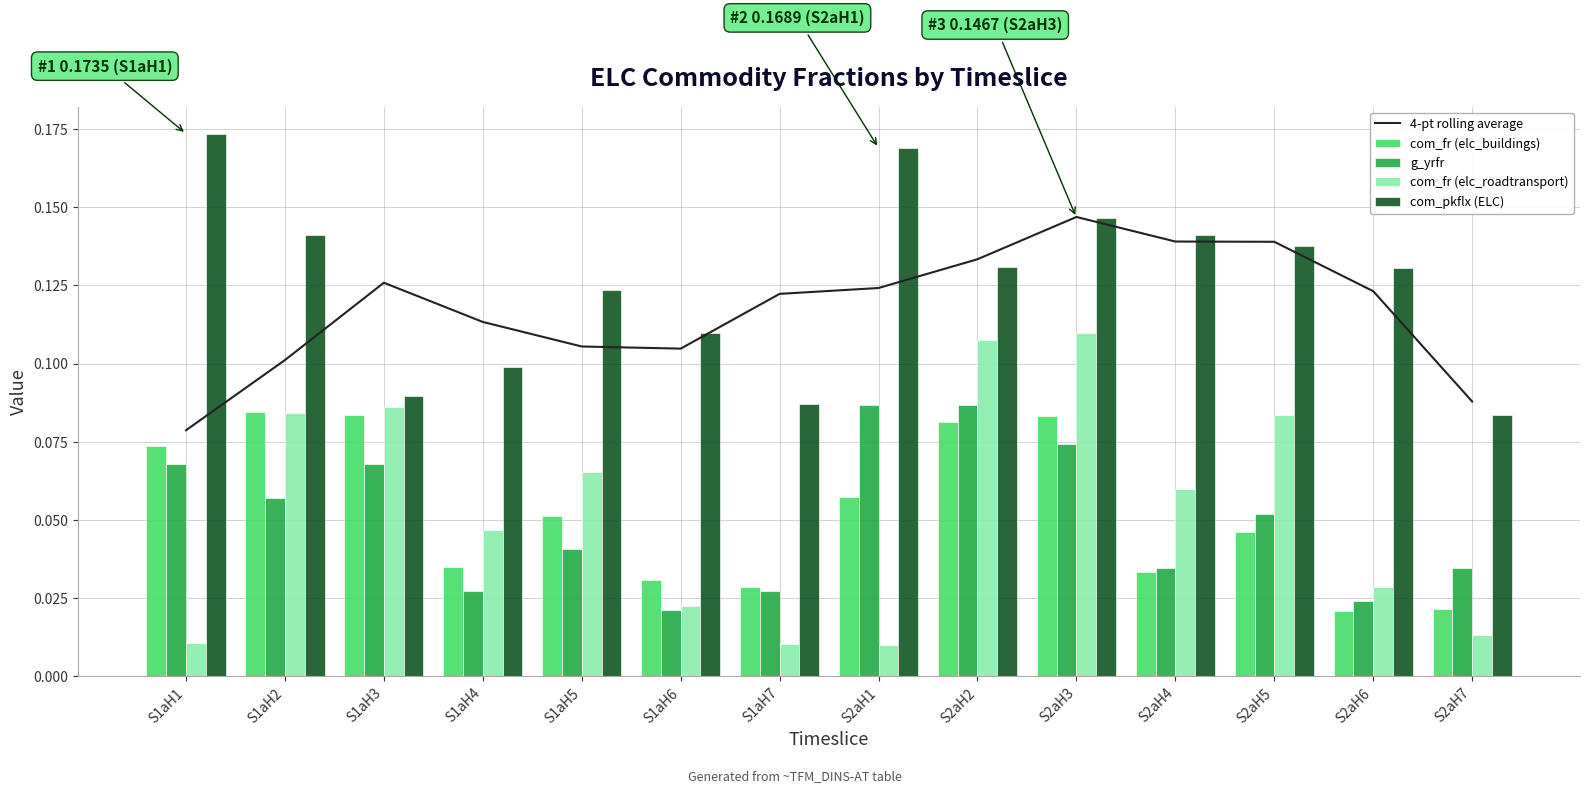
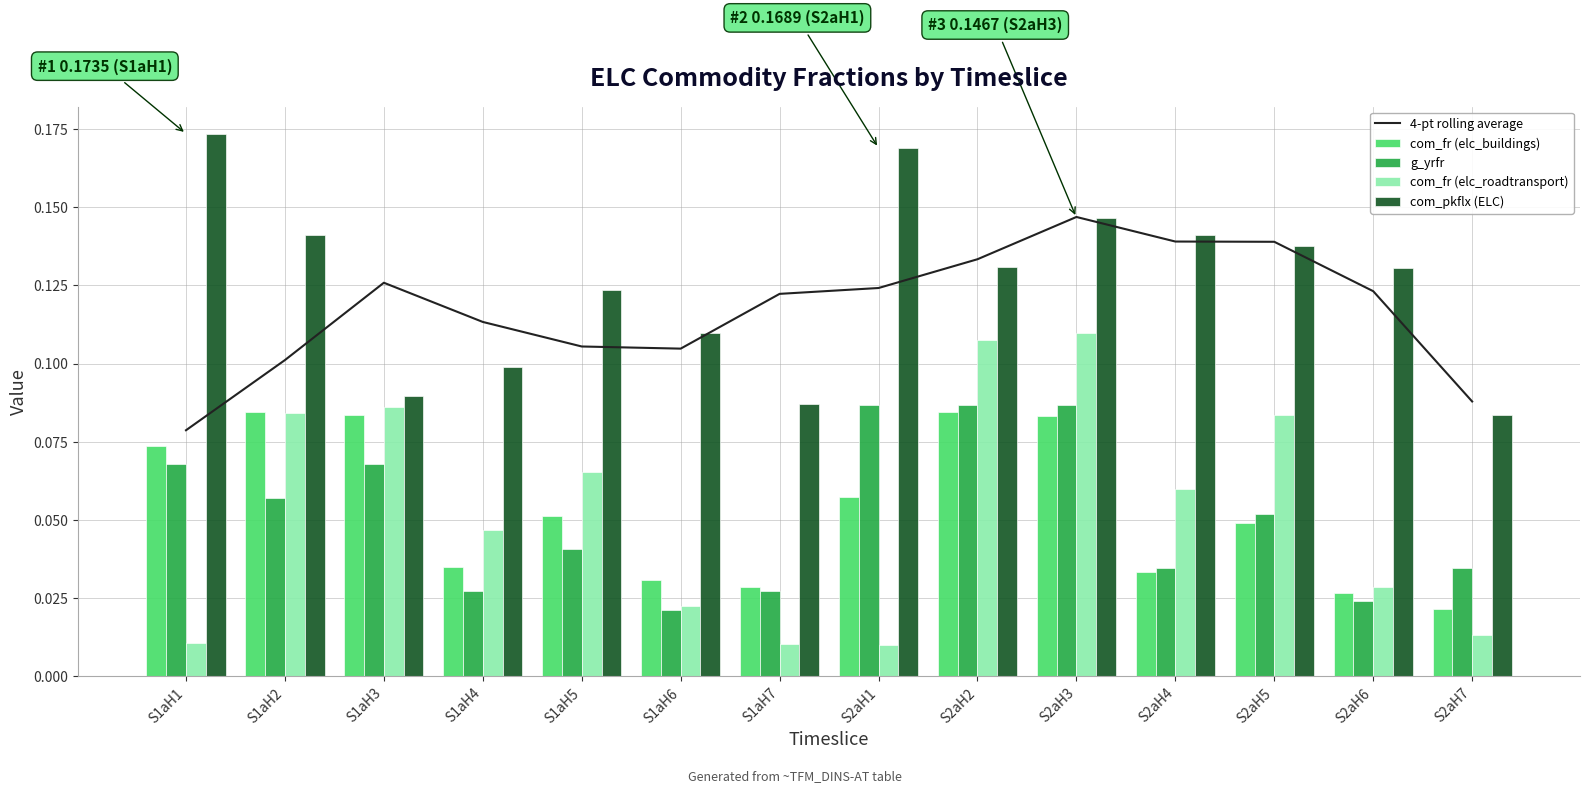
  {
    "com_fr (elc_buildings)": {
      "S1aH1": 0.074,
      "S1aH2": 0.085,
      "S1aH3": 0.084,
      "S1aH4": 0.035,
      "S1aH5": 0.051,
      "S1aH6": 0.031,
      "S1aH7": 0.028,
      "S2aH1": 0.058,
-     "S2aH2": 0.081,
+     "S2aH2": 0.085,
      "S2aH3": 0.083,
      "S2aH4": 0.033,
-     "S2aH5": 0.046,
-     "S2aH6": 0.021,
+     "S2aH5": 0.049,
+     "S2aH6": 0.027,
      "S2aH7": 0.022
    },
    "g_yrfr": {
      "S1aH1": 0.068,
      "S1aH2": 0.057,
      "S1aH3": 0.068,
      "S1aH4": 0.027,
      "S1aH5": 0.041,
      "S1aH6": 0.021,
      "S1aH7": 0.027,
      "S2aH1": 0.087,
      "S2aH2": 0.087,
-     "S2aH3": 0.074,
+     "S2aH3": 0.087,
      "S2aH4": 0.035,
      "S2aH5": 0.052,
      "S2aH6": 0.024,
      "S2aH7": 0.035
    },
    "com_fr (elc_roadtransport)": {
      "S1aH1": 0.011,
      "S1aH2": 0.084,
      "S1aH3": 0.086,
      "S1aH4": 0.047,
      "S1aH5": 0.065,
      "S1aH6": 0.022,
      "S1aH7": 0.010,
      "S2aH1": 0.010,
      "S2aH2": 0.108,
      "S2aH3": 0.110,
      "S2aH4": 0.060,
      "S2aH5": 0.084,
      "S2aH6": 0.029,
      "S2aH7": 0.013
    }
  }
